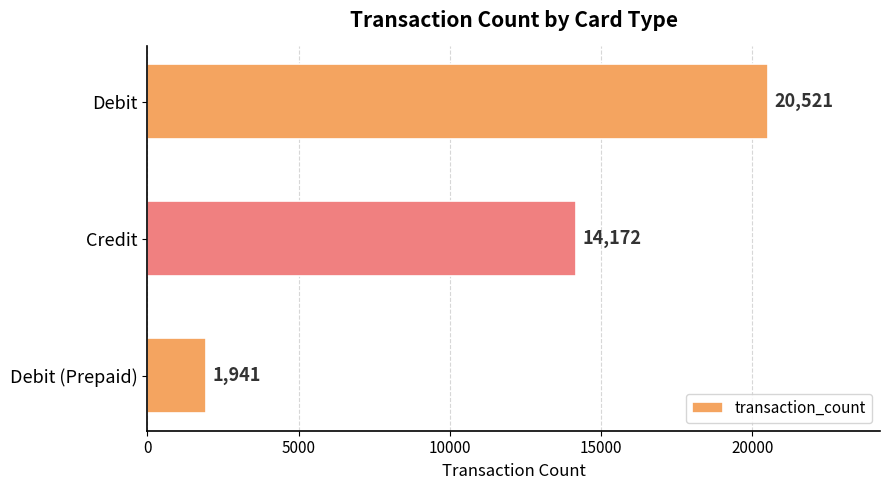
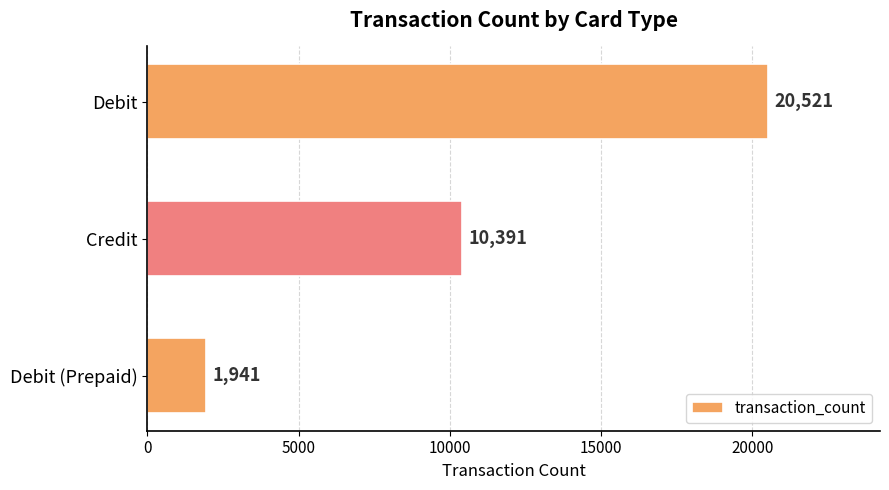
  {
    "Debit": "20,521",
-   "Credit": "14,172",
+   "Credit": "10,391",
    "Debit (Prepaid)": "1,941"
  }
